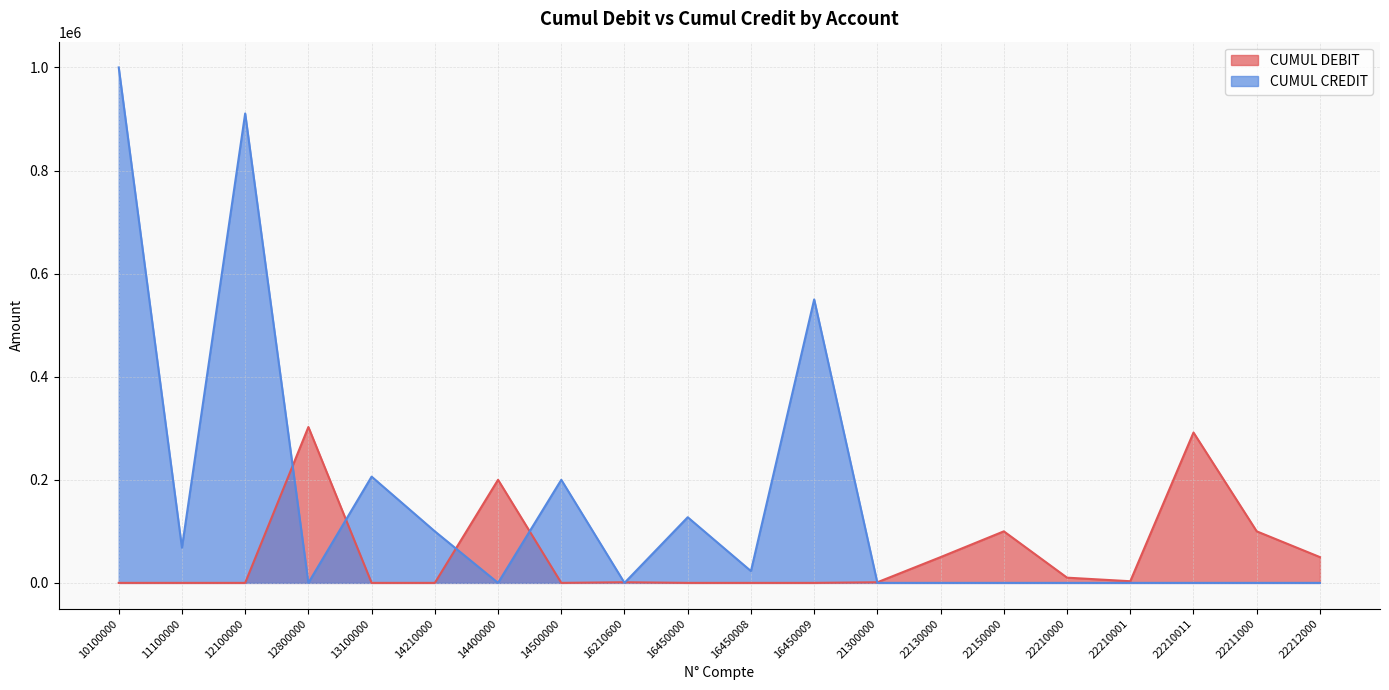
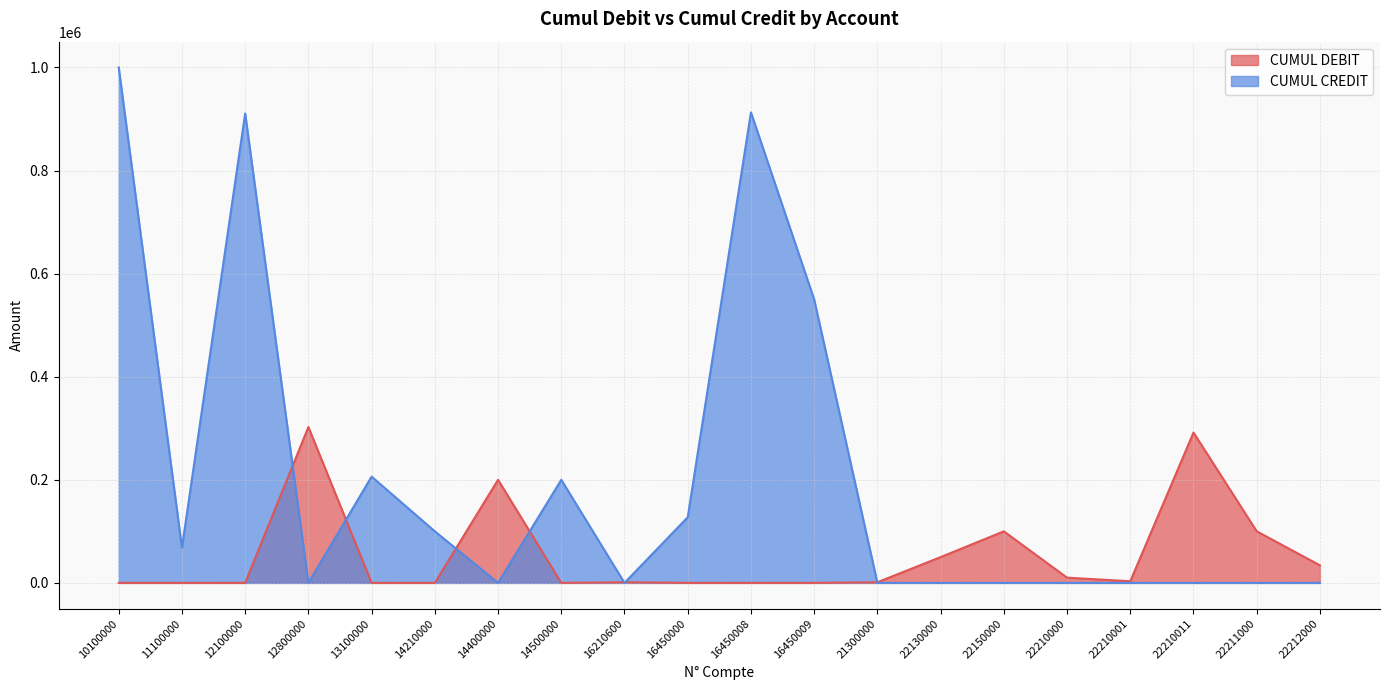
  {
    "CUMUL DEBIT": {
      "10100000": 0,
      "11100000": 0,
      "12100000": 0,
      "12800000": 300000,
      "13100000": 0,
      "14210000": 0,
      "14400000": 200000,
      "14500000": 0,
      "16450000": 0,
      "16450008": 0,
      "16450009": 0,
      "22130000": 50000,
      "22150000": 100000,
      "22210000": 10000,
      "22210011": 290000,
      "22211000": 100000,
-     "22212000": 50000
+     "22212000": 30000
    },
    "CUMUL CREDIT": {
      "10100000": 1000000,
      "11100000": 70000,
      "12100000": 910000,
      "12800000": 0,
      "13100000": 210000,
      "14210000": 100000,
      "14400000": 0,
      "14500000": 200000,
      "16450000": 130000,
-     "16450008": 20000,
+     "16450008": 910000,
      "16450009": 550000,
      "22130000": 0,
      "22150000": 0,
      "22210000": 0,
      "22210011": 0,
      "22211000": 0,
      "22212000": 0
    }
  }
